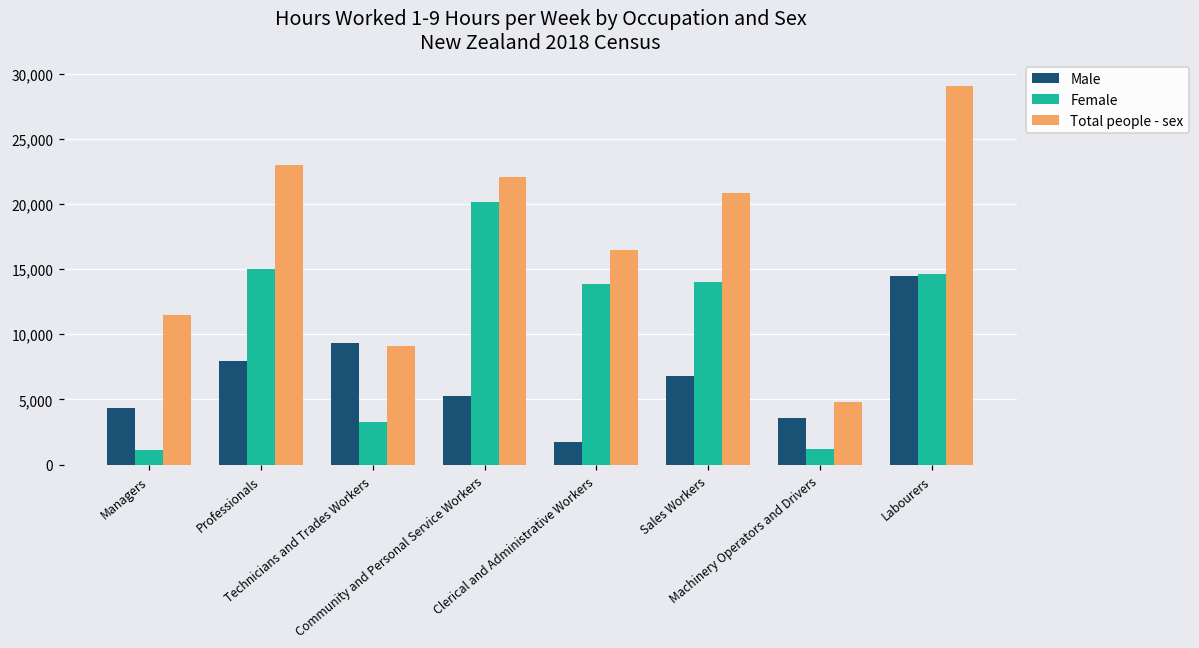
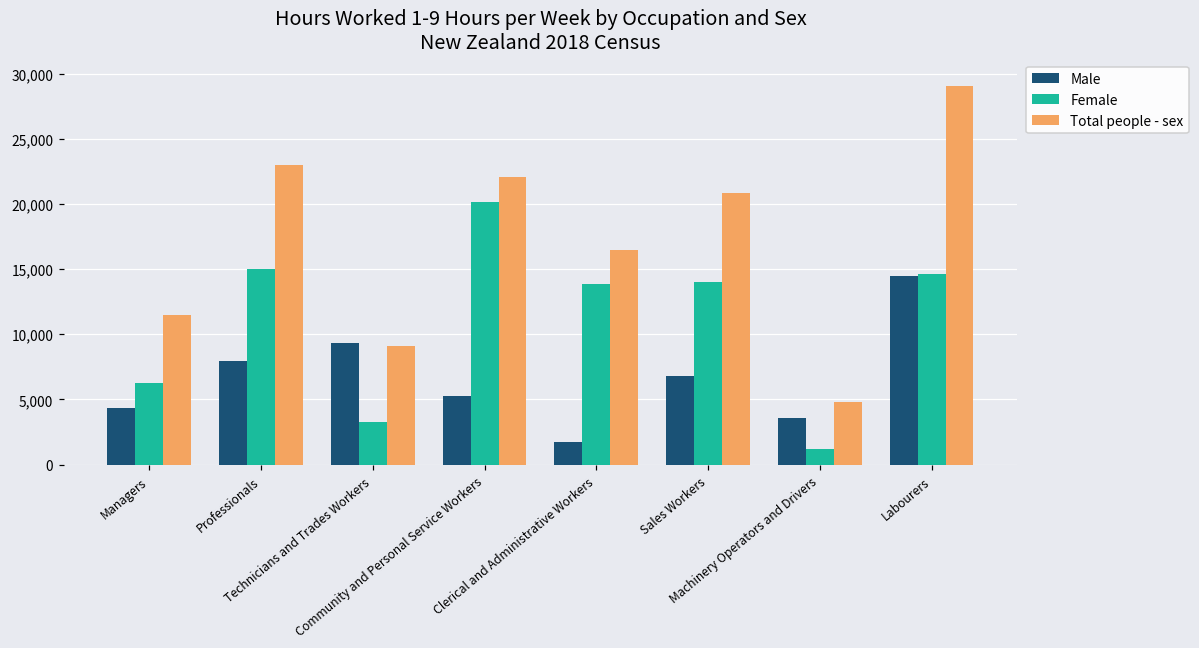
  {
    "Male": {
      "Managers": "4,400",
      "Professionals": "8,000",
      "Technicians and Trades Workers": "9,400",
      "Community and Personal Service Workers": "5,300",
      "Clerical and Administrative Workers": "1,700",
      "Sales Workers": "6,800",
      "Machinery Operators and Drivers": "3,600",
      "Labourers": "14,500"
    },
    "Female": {
-     "Managers": "1,100",
+     "Managers": "6,300",
      "Professionals": "15,000",
      "Technicians and Trades Workers": "3,300",
      "Community and Personal Service Workers": "20,100",
      "Clerical and Administrative Workers": "13,900",
      "Sales Workers": "14,000",
      "Machinery Operators and Drivers": "1,200",
      "Labourers": "14,600"
    },
    "Total people - sex": {
      "Managers": "11,500",
      "Professionals": "23,000",
      "Technicians and Trades Workers": "9,100",
      "Community and Personal Service Workers": "22,100",
      "Clerical and Administrative Workers": "16,500",
      "Sales Workers": "20,800",
      "Machinery Operators and Drivers": "4,800",
      "Labourers": "29,100"
    }
  }
